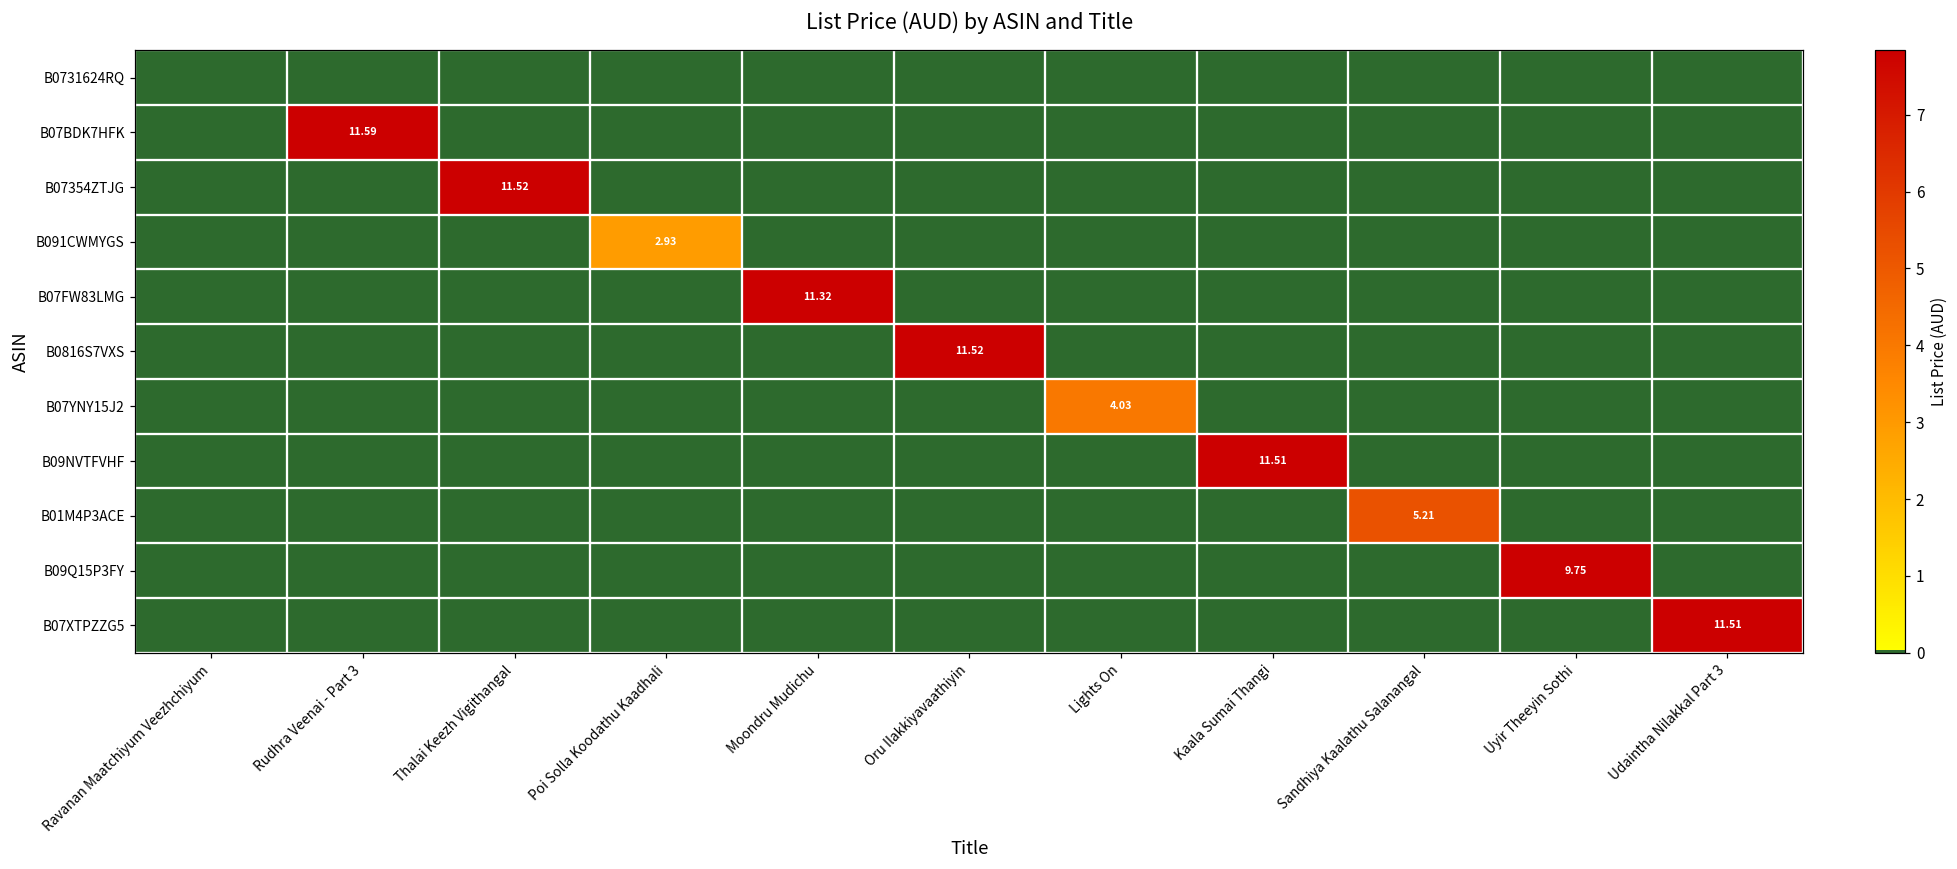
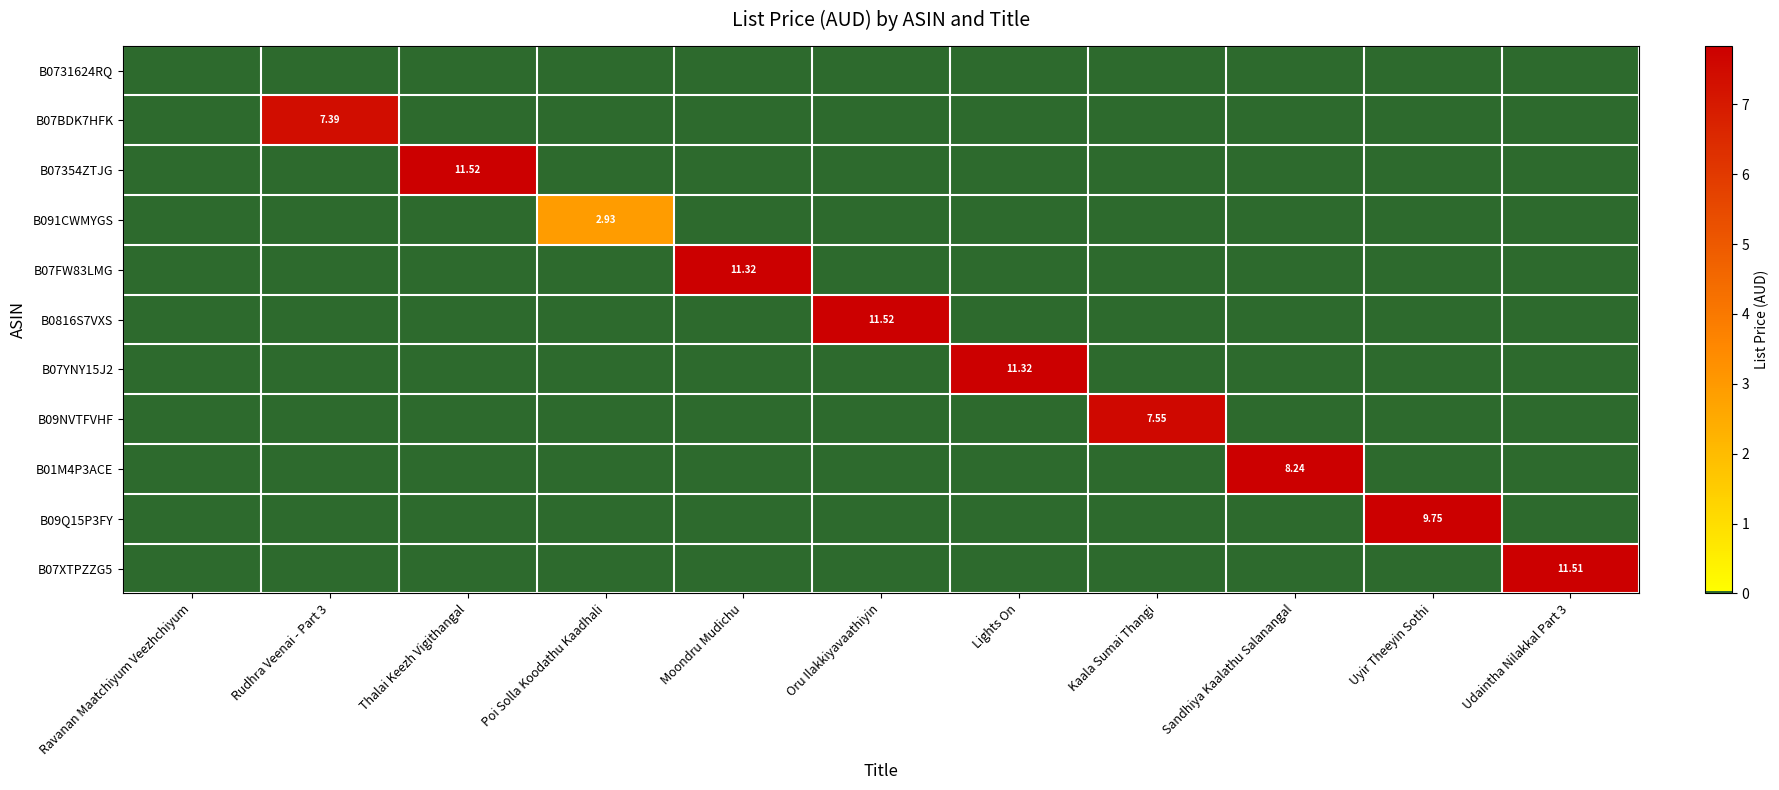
  {
    "B07BDK7HFK": {
-     "Rudhra Veenai - Part 3": 11.59
+     "Rudhra Veenai - Part 3": 7.39
    },
    "B07354ZTJG": {
      "Thalai Keezh Vigithangal": 11.52
    },
    "B091CWMYGS": {
      "Poi Solla Koodathu Kaadhali": 2.93
    },
    "B07FW83LMG": {
      "Moondru Mudichu": 11.32
    },
    "B0816S7VXS": {
      "Oru Ilakkiyavaathiyin": 11.52
    },
    "B07YNY15J2": {
-     "Lights On": 4.03
+     "Lights On": 11.32
    },
    "B09NVTFVHF": {
-     "Kaala Sumai Thangi": 11.51
+     "Kaala Sumai Thangi": 7.55
    },
    "B01M4P3ACE": {
-     "Sandhiya Kaalathu Salanangal": 5.21
+     "Sandhiya Kaalathu Salanangal": 8.24
    },
    "B09Q15P3FY": {
      "Uyir Theeyin Sothi": 9.75
    },
    "B07XTPZZG5": {
      "Udaintha Nilakkal Part 3": 11.51
    }
  }
